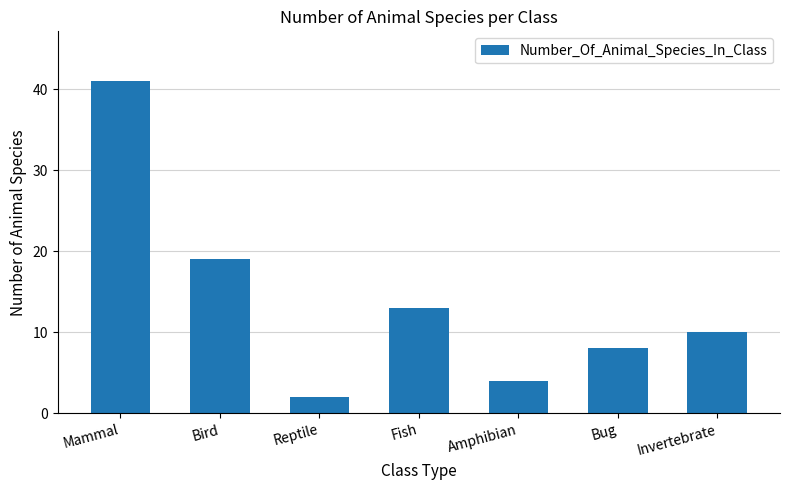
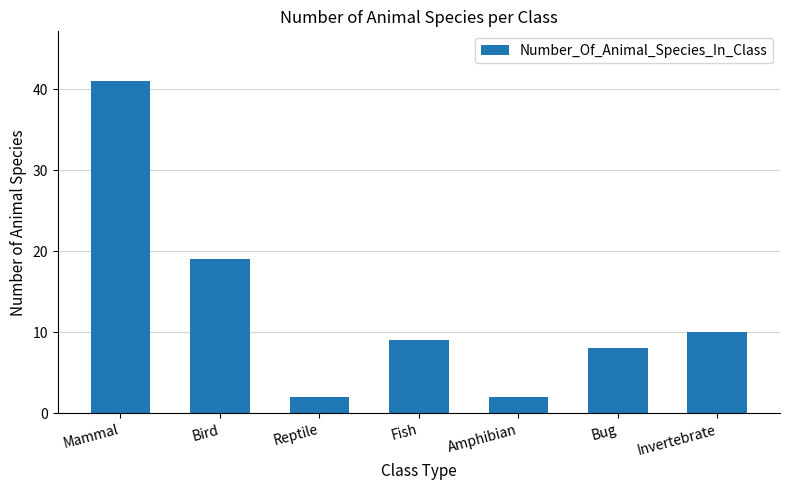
  {
    "Mammal": 41,
    "Bird": 19,
    "Reptile": 2,
-   "Fish": 13,
-   "Amphibian": 4,
+   "Fish": 9,
+   "Amphibian": 2,
    "Bug": 8,
    "Invertebrate": 10
  }
